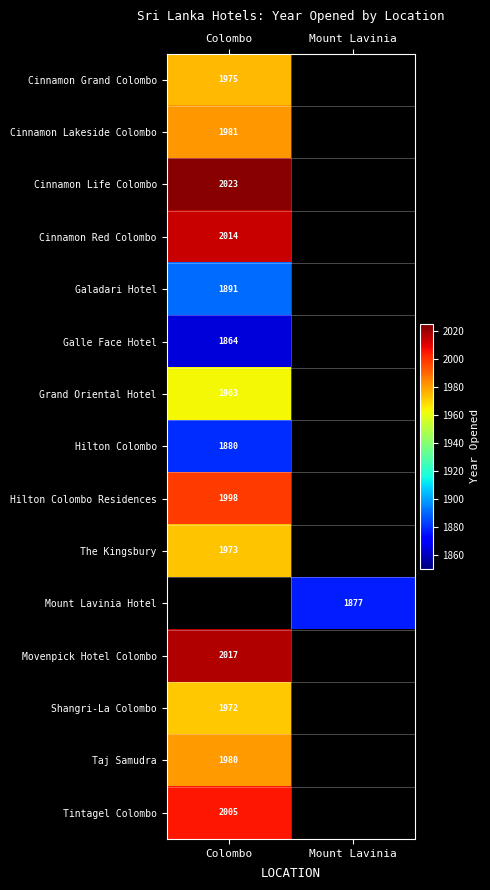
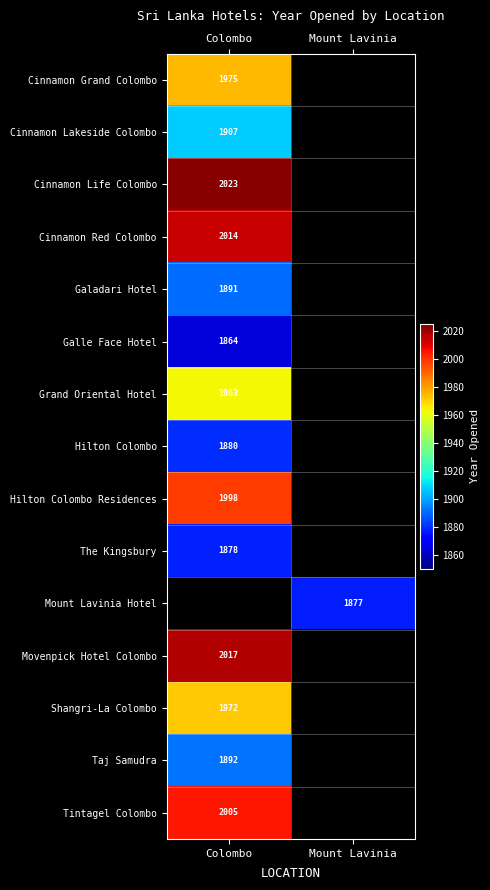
  {
    "Cinnamon Grand Colombo": {
      "Colombo": 1975
    },
    "Cinnamon Lakeside Colombo": {
-     "Colombo": 1981
+     "Colombo": 1907
    },
    "Cinnamon Life Colombo": {
      "Colombo": 2023
    },
    "Cinnamon Red Colombo": {
      "Colombo": 2014
    },
    "Galadari Hotel": {
      "Colombo": 1891
    },
    "Galle Face Hotel": {
      "Colombo": 1864
    },
    "Grand Oriental Hotel": {
      "Colombo": 1963
    },
    "Hilton Colombo": {
      "Colombo": 1880
    },
    "Hilton Colombo Residences": {
      "Colombo": 1998
    },
    "The Kingsbury": {
-     "Colombo": 1973
+     "Colombo": 1878
    },
    "Mount Lavinia Hotel": {
      "Mount Lavinia": 1877
    },
    "Movenpick Hotel Colombo": {
      "Colombo": 2017
    },
    "Shangri-La Colombo": {
      "Colombo": 1972
    },
    "Taj Samudra": {
-     "Colombo": 1980
+     "Colombo": 1892
    },
    "Tintagel Colombo": {
      "Colombo": 2005
    }
  }
